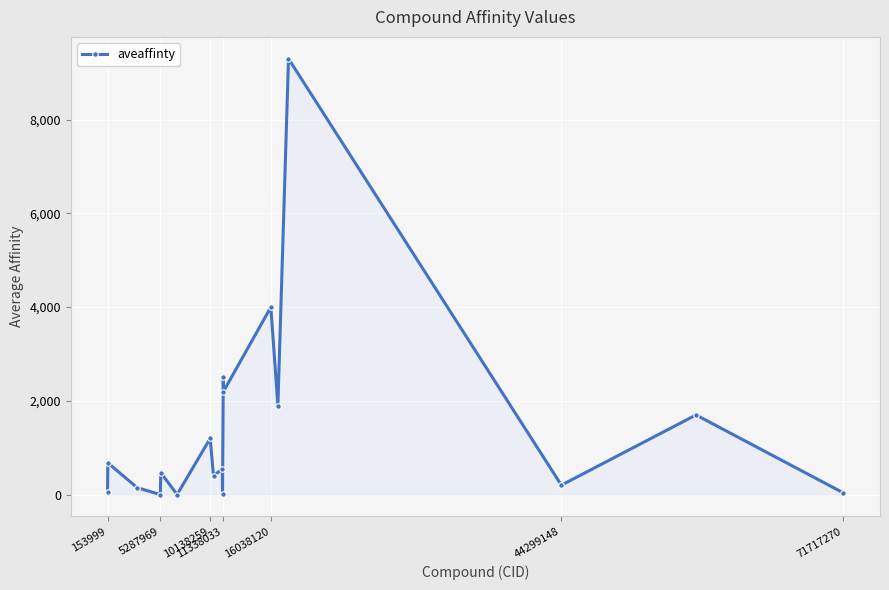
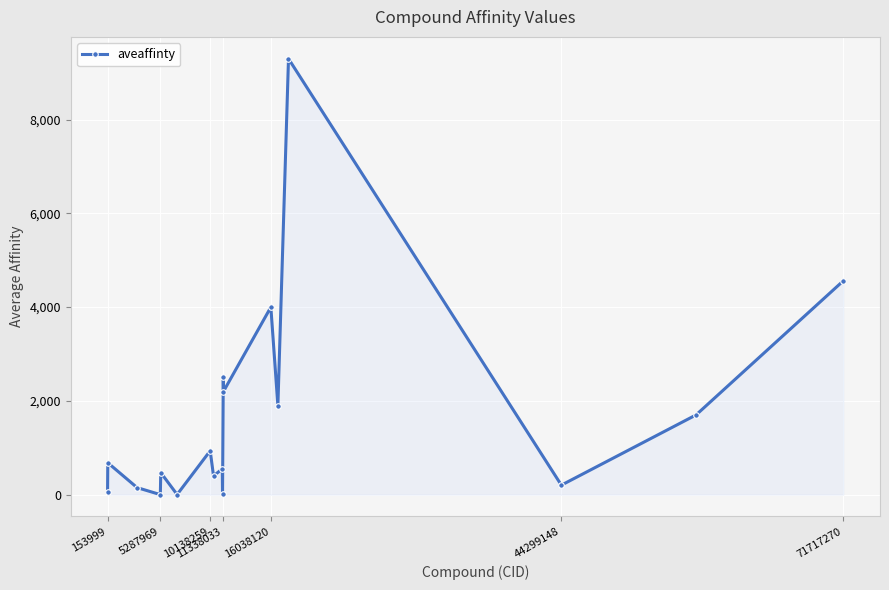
  {
    "153999": "0",
    "5287969": "0",
-   "10138259": "1,200",
+   "10138259": "900",
    "11338033": "0",
    "16038120": "4,000",
    "44299148": "200",
-   "71717270": "0"
+   "71717270": "4,600"
  }
